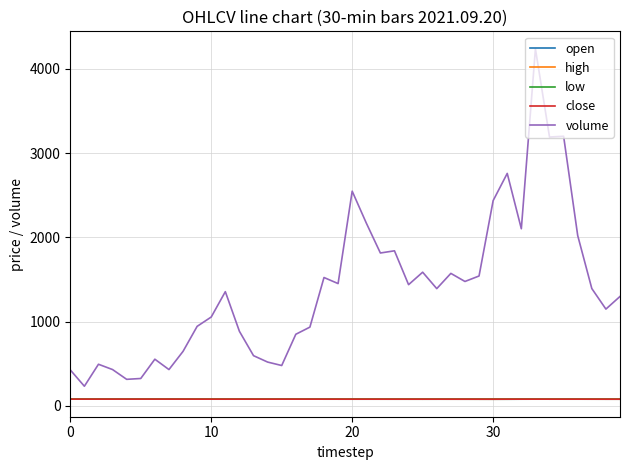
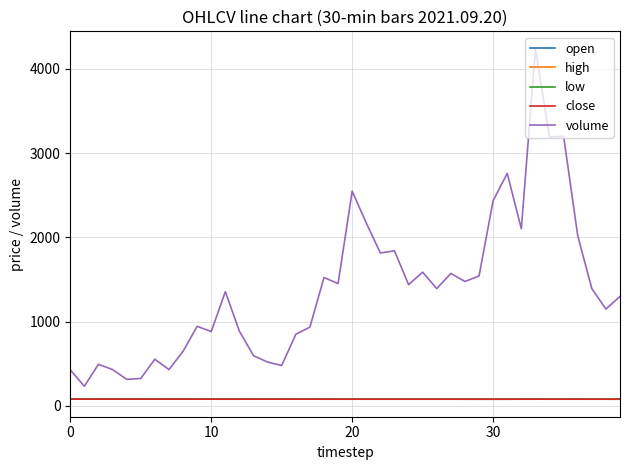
  {
    "close": {
      "0": 100,
      "10": 100,
      "20": 100,
      "30": 100
    },
    "volume": {
      "0": 400,
-     "10": 1100,
+     "10": 900,
      "20": 2500,
      "30": 2400
    }
  }
